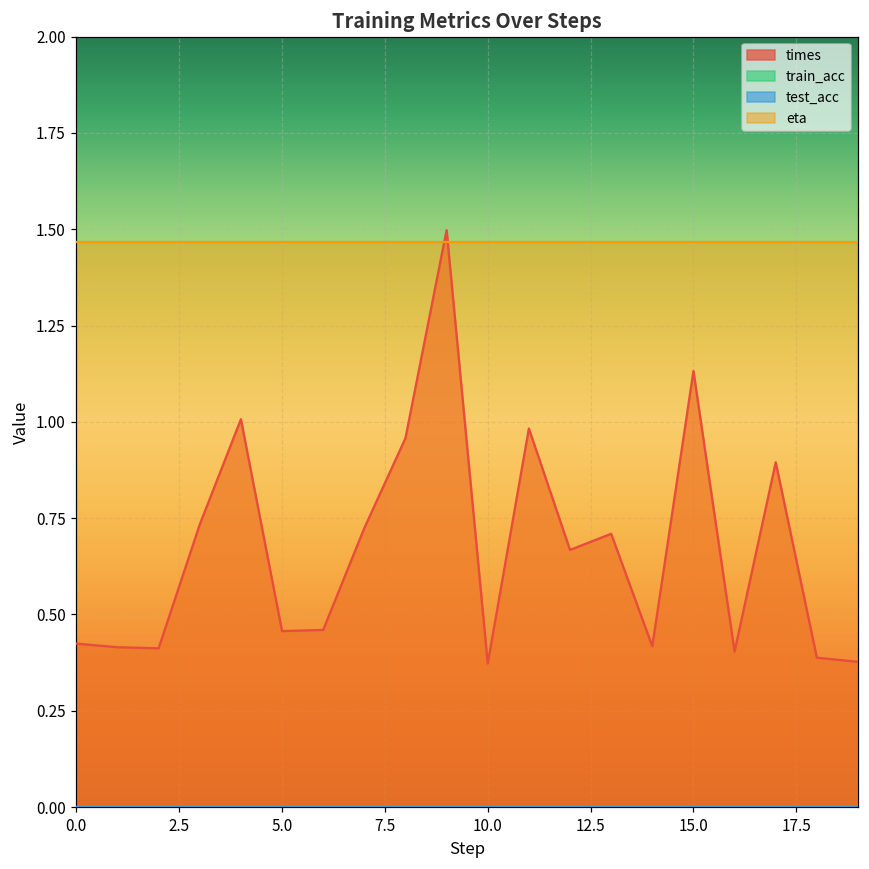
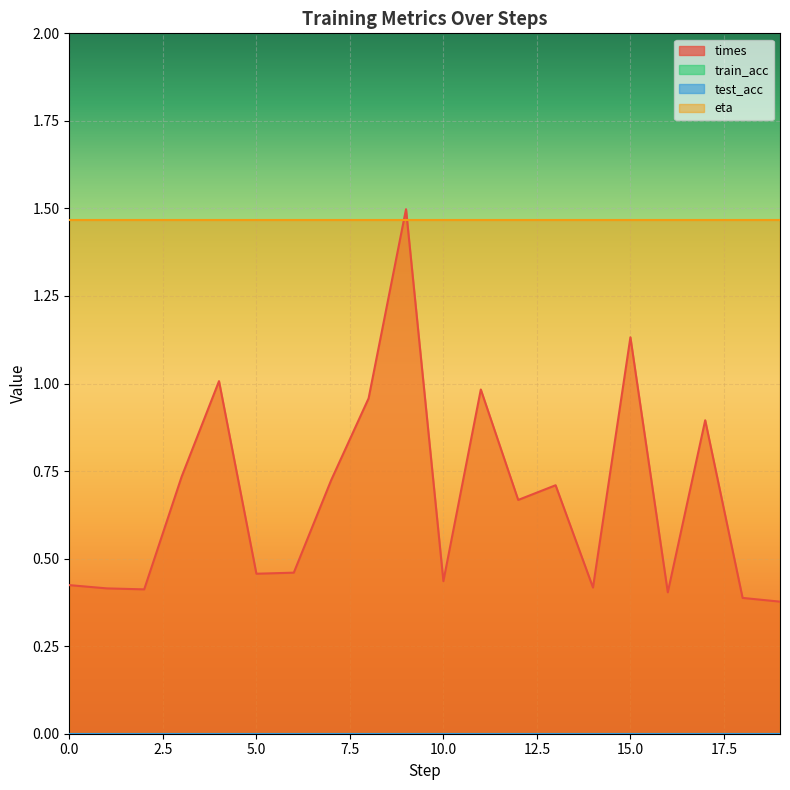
  {
    "times": {
      "0.0": 0.42,
      "5.0": 0.46,
-     "10.0": 0.37,
+     "10.0": 0.44,
      "15.0": 1.13
    },
    "test_acc": {
      "0.0": 0.00,
      "5.0": 0.00,
      "10.0": 0.00,
      "15.0": 0.00
    },
    "eta": {
      "0.0": 1.47,
      "5.0": 1.47,
      "10.0": 1.47,
      "15.0": 1.47
    }
  }
